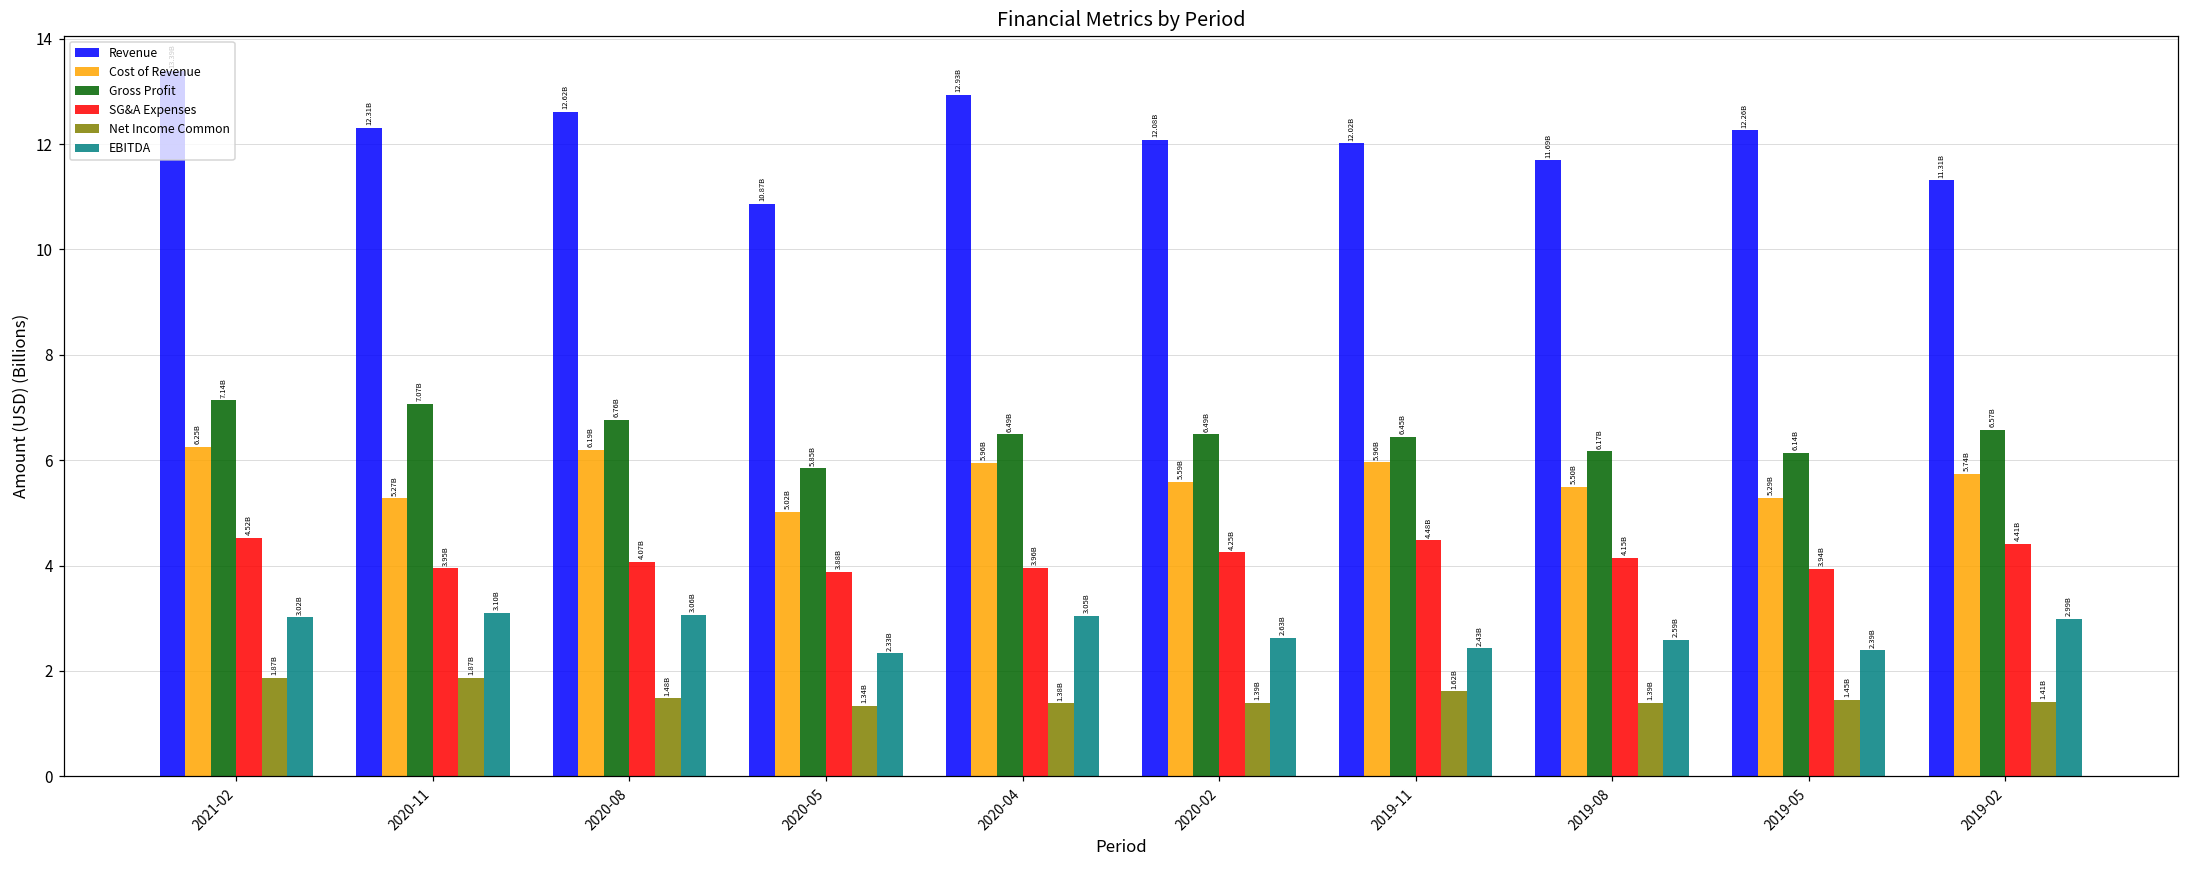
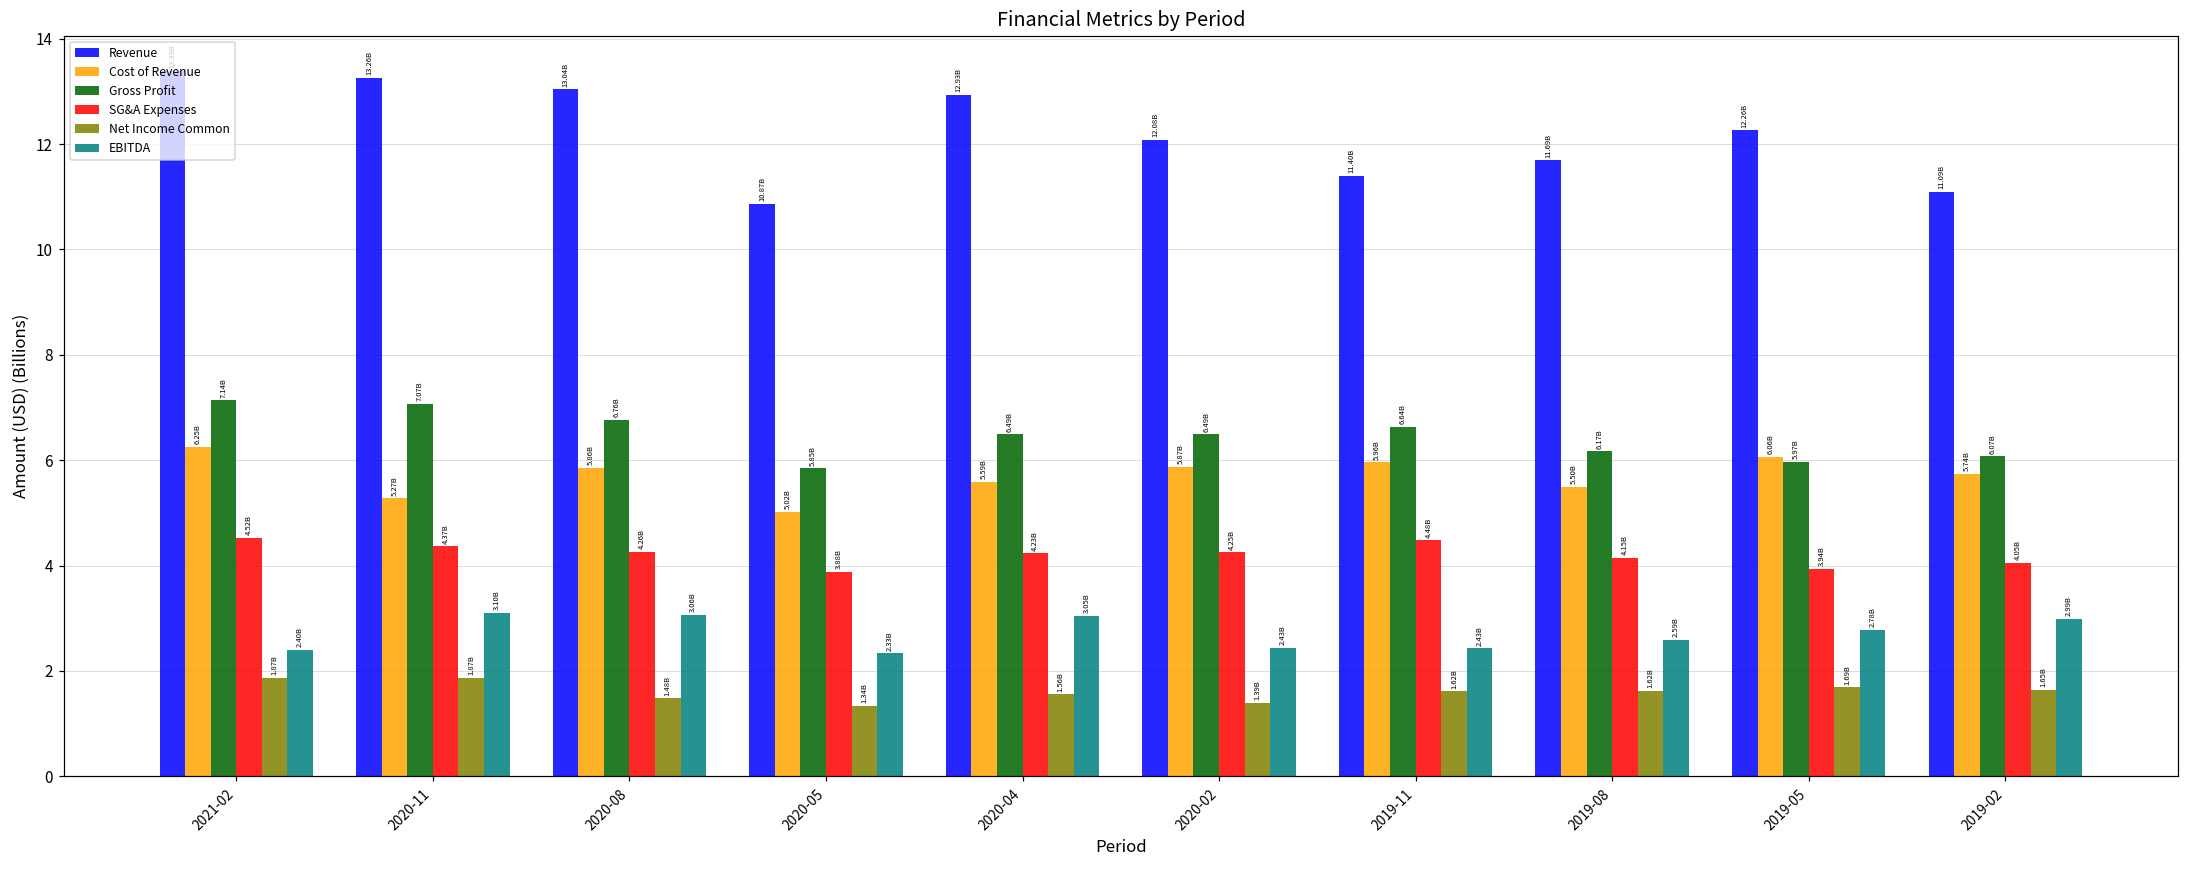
  {
    "Revenue": {
-     "2020-11": "12.31B",
-     "2020-08": "12.62B",
+     "2020-11": "13.26B",
+     "2020-08": "13.04B",
      "2020-05": "10.87B",
      "2020-04": "12.93B",
      "2020-02": "12.08B",
-     "2019-11": "12.02B",
+     "2019-11": "11.40B",
      "2019-08": "11.69B",
      "2019-05": "12.26B",
-     "2019-02": "11.31B"
+     "2019-02": "11.09B"
    },
    "Cost of Revenue": {
      "2021-02": "6.25B",
      "2020-11": "5.27B",
-     "2020-08": "6.19B",
+     "2020-08": "5.86B",
      "2020-05": "5.02B",
-     "2020-04": "5.96B",
-     "2020-02": "5.59B",
+     "2020-04": "5.59B",
+     "2020-02": "5.87B",
      "2019-11": "5.96B",
      "2019-08": "5.50B",
-     "2019-05": "5.29B",
+     "2019-05": "6.06B",
      "2019-02": "5.74B"
    },
    "Gross Profit": {
      "2021-02": "7.14B",
      "2020-11": "7.07B",
      "2020-08": "6.76B",
      "2020-05": "5.85B",
      "2020-04": "6.49B",
      "2020-02": "6.49B",
-     "2019-11": "6.45B",
+     "2019-11": "6.64B",
      "2019-08": "6.17B",
-     "2019-05": "6.14B",
-     "2019-02": "6.57B"
+     "2019-05": "5.97B",
+     "2019-02": "6.07B"
    },
    "SG&A Expenses": {
      "2021-02": "4.52B",
-     "2020-11": "3.95B",
-     "2020-08": "4.07B",
+     "2020-11": "4.37B",
+     "2020-08": "4.26B",
      "2020-05": "3.88B",
-     "2020-04": "3.96B",
+     "2020-04": "4.23B",
      "2020-02": "4.25B",
      "2019-11": "4.48B",
      "2019-08": "4.15B",
      "2019-05": "3.94B",
-     "2019-02": "4.41B"
+     "2019-02": "4.05B"
    },
    "Net Income Common": {
      "2021-02": "1.87B",
      "2020-11": "1.87B",
      "2020-08": "1.48B",
      "2020-05": "1.34B",
-     "2020-04": "1.38B",
+     "2020-04": "1.56B",
      "2020-02": "1.39B",
      "2019-11": "1.62B",
-     "2019-08": "1.39B",
-     "2019-05": "1.45B",
-     "2019-02": "1.41B"
+     "2019-08": "1.62B",
+     "2019-05": "1.69B",
+     "2019-02": "1.65B"
    },
    "EBITDA": {
-     "2021-02": "3.02B",
+     "2021-02": "2.40B",
      "2020-11": "3.10B",
      "2020-08": "3.06B",
      "2020-05": "2.33B",
      "2020-04": "3.05B",
-     "2020-02": "2.63B",
+     "2020-02": "2.43B",
      "2019-11": "2.43B",
      "2019-08": "2.59B",
-     "2019-05": "2.39B",
+     "2019-05": "2.78B",
      "2019-02": "2.99B"
    }
  }
